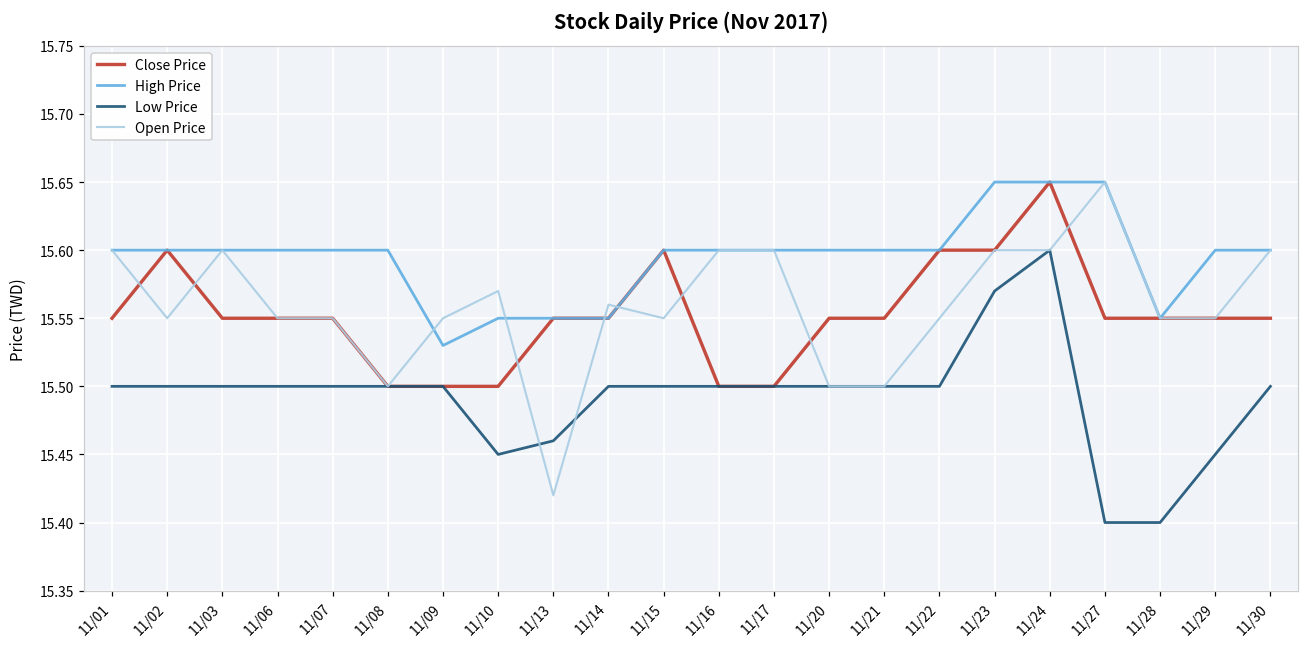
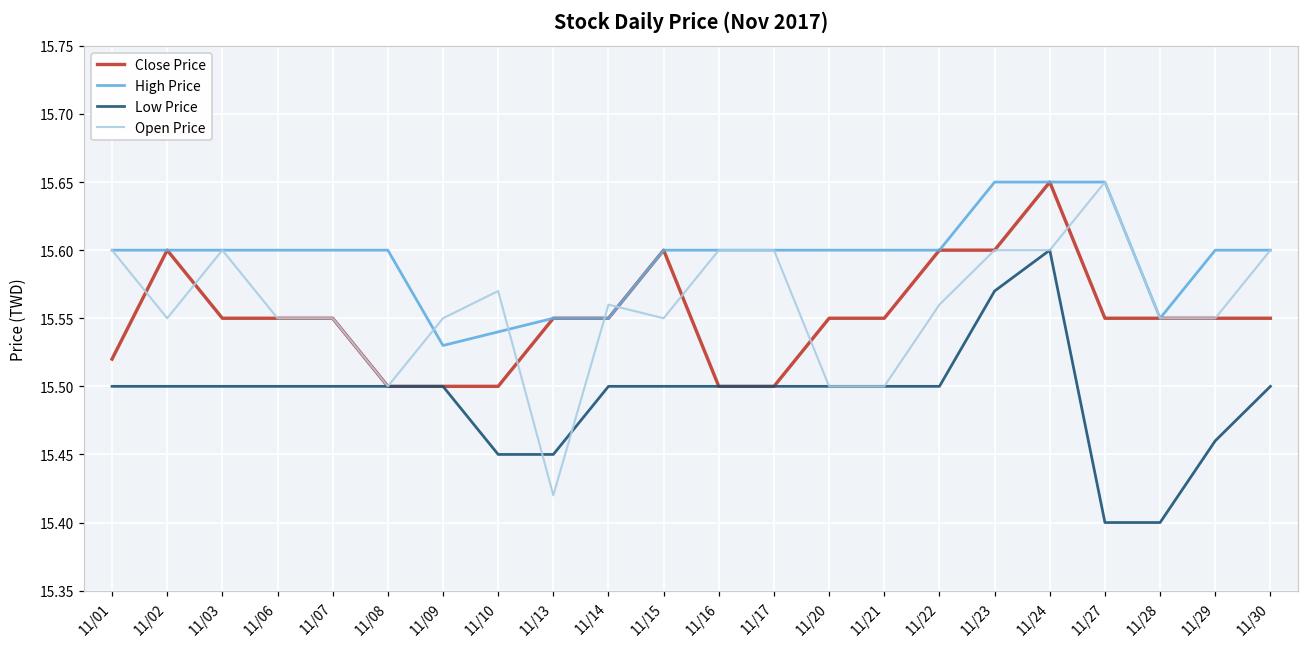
  {
    "Close Price": {
-     "11/01": 15.55,
+     "11/01": 15.52,
      "11/03": 15.55,
      "11/10": 15.50,
      "11/20": 15.55,
      "11/21": 15.55,
      "11/27": 15.55,
      "11/30": 15.55
    },
    "High Price": {
      "11/06": 15.60,
      "11/07": 15.60,
      "11/08": 15.60,
      "11/09": 15.53,
-     "11/10": 15.55,
+     "11/10": 15.54,
      "11/20": 15.60,
      "11/21": 15.60,
      "11/23": 15.65,
      "11/29": 15.60
    },
    "Low Price": {
      "11/01": 15.50,
      "11/02": 15.50,
      "11/03": 15.50,
      "11/06": 15.50,
      "11/07": 15.50,
      "11/10": 15.45,
-     "11/13": 15.46,
+     "11/13": 15.45,
      "11/14": 15.50,
      "11/15": 15.50,
      "11/22": 15.50,
      "11/23": 15.57,
      "11/27": 15.40,
      "11/28": 15.40,
-     "11/29": 15.45,
+     "11/29": 15.46,
      "11/30": 15.50
    },
    "Open Price": {
      "11/02": 15.55,
      "11/09": 15.55,
      "11/10": 15.57,
      "11/13": 15.42,
      "11/14": 15.56,
      "11/15": 15.55,
-     "11/22": 15.55
+     "11/22": 15.56
    }
  }
